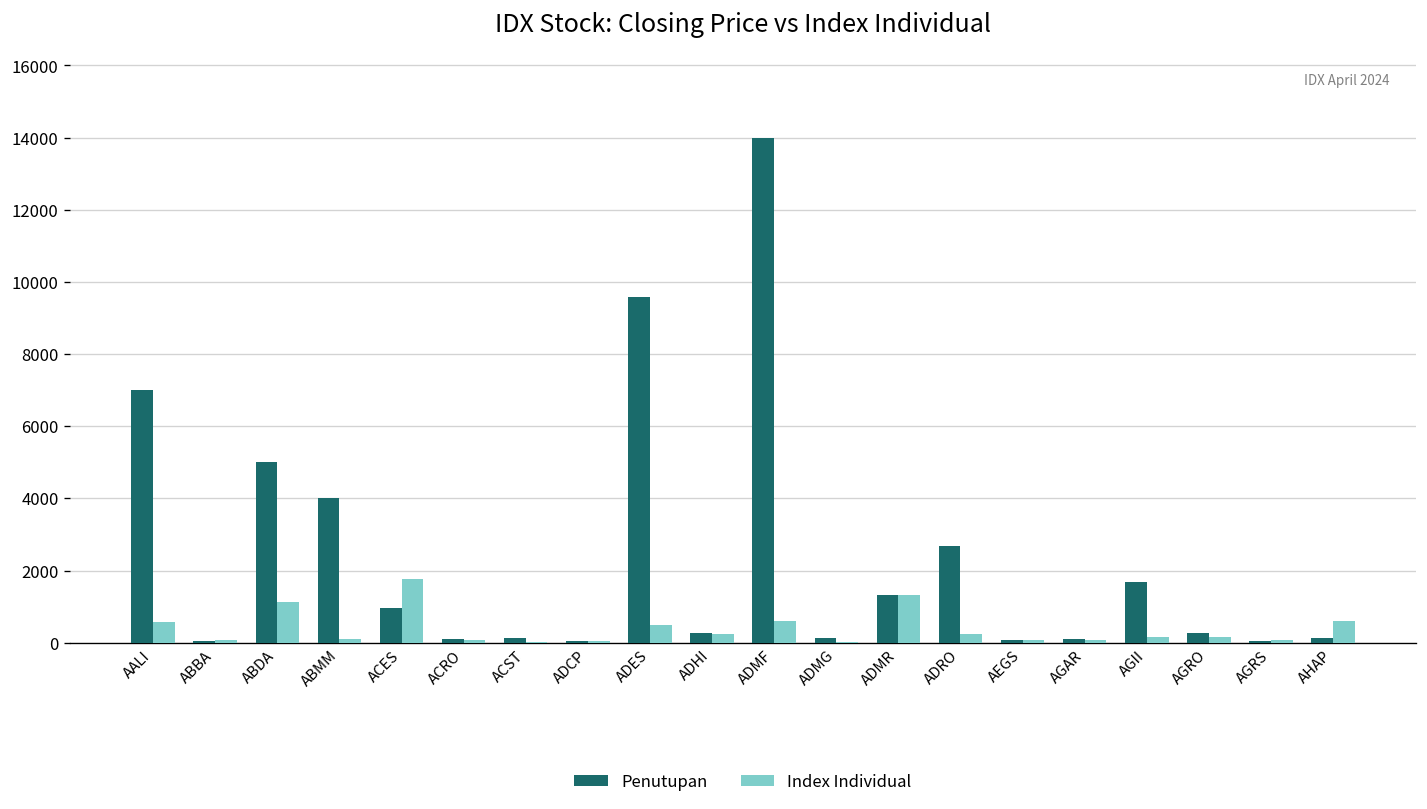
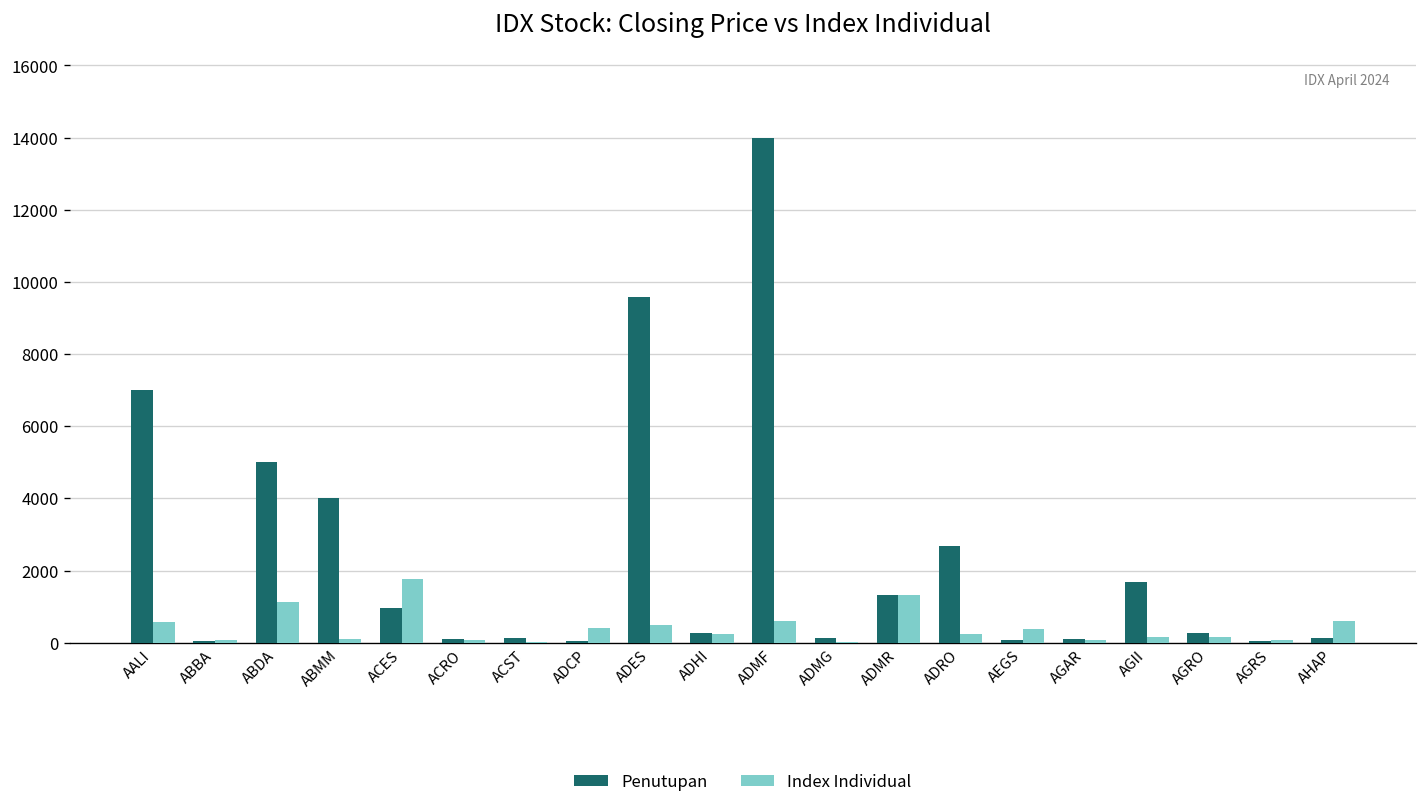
  {
    "Penutupan": {
      "AALI": 7000,
      "ABDA": 5000,
      "ABMM": 4000,
      "ACES": 1000,
      "ACRO": 100,
      "ACST": 100,
      "ADES": 9600,
      "ADHI": 300,
      "ADMF": 14000,
      "ADMG": 100,
      "ADMR": 1300,
      "ADRO": 2700,
      "AGAR": 100,
      "AGII": 1700,
      "AGRO": 300,
      "AHAP": 100
    },
    "Index Individual": {
      "AALI": 600,
      "ABDA": 1100,
      "ABMM": 100,
      "ACES": 1800,
-     "ADCP": 0,
+     "ADCP": 400,
      "ADES": 500,
      "ADHI": 200,
      "ADMF": 600,
      "ADMR": 1300,
      "ADRO": 200,
-     "AEGS": 100,
+     "AEGS": 400,
      "AGAR": 100,
      "AGII": 200,
      "AGRO": 200,
      "AHAP": 600
    }
  }
